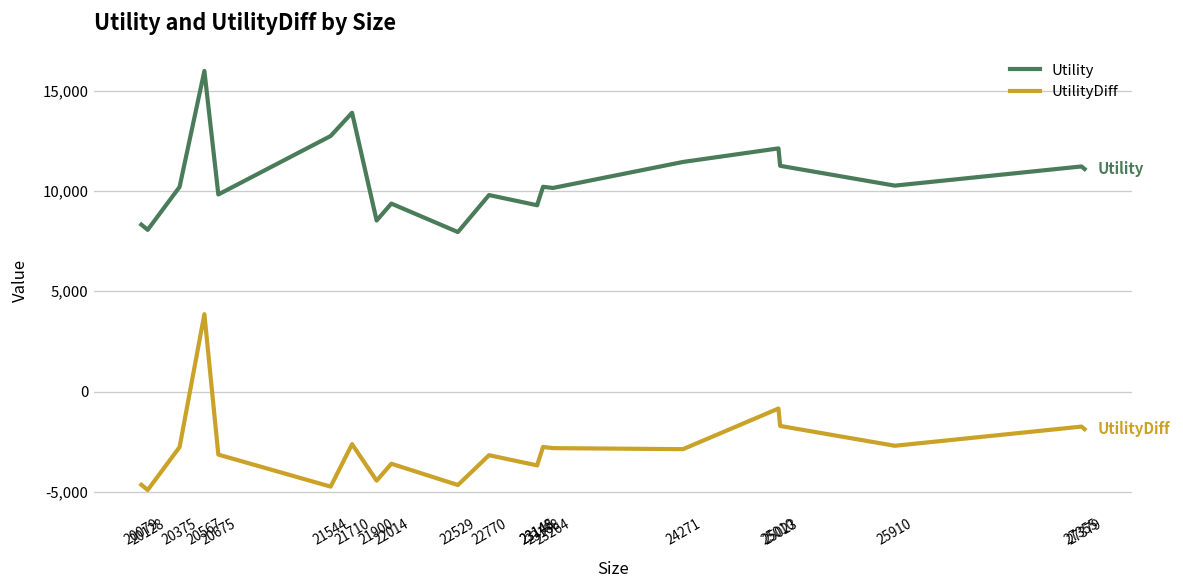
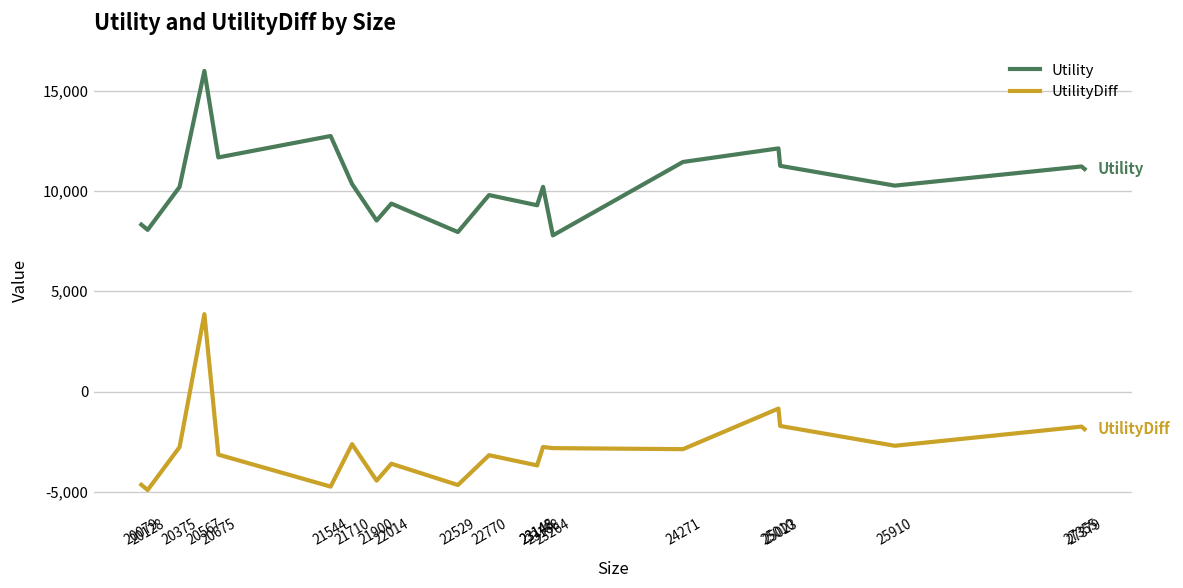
  {
    "Utility": {
      "20079": "8,300",
      "20128": "8,100",
      "20375": "10,200",
      "20567": "16,000",
-     "20675": "9,800",
+     "20675": "11,700",
      "21544": "12,700",
-     "21710": "13,900",
+     "21710": "10,300",
      "21900": "8,500",
      "22014": "9,400",
      "22529": "7,900",
      "22770": "9,800",
      "23143": "9,300",
      "23146": "9,400",
      "23188": "10,200",
-     "23264": "10,100",
+     "23264": "7,800",
      "24271": "11,400",
      "25010": "12,100",
      "25023": "11,300",
      "25910": "10,300",
      "27355": "11,200",
      "27379": "11,100"
    },
    "UtilityDiff": {
      "20079": "-4,600",
      "20128": "-4,900",
      "20375": "-2,800",
      "20567": "3,900",
      "20675": "-3,100",
      "21544": "-4,700",
      "21710": "-2,600",
      "21900": "-4,400",
      "22014": "-3,600",
      "22529": "-4,700",
      "22770": "-3,200",
      "23143": "-3,700",
      "23146": "-3,600",
      "23188": "-2,800",
      "23264": "-2,800",
      "24271": "-2,900",
      "25010": "-800",
      "25023": "-1,700",
      "25910": "-2,700",
      "27355": "-1,700",
      "27379": "-1,900"
    }
  }
